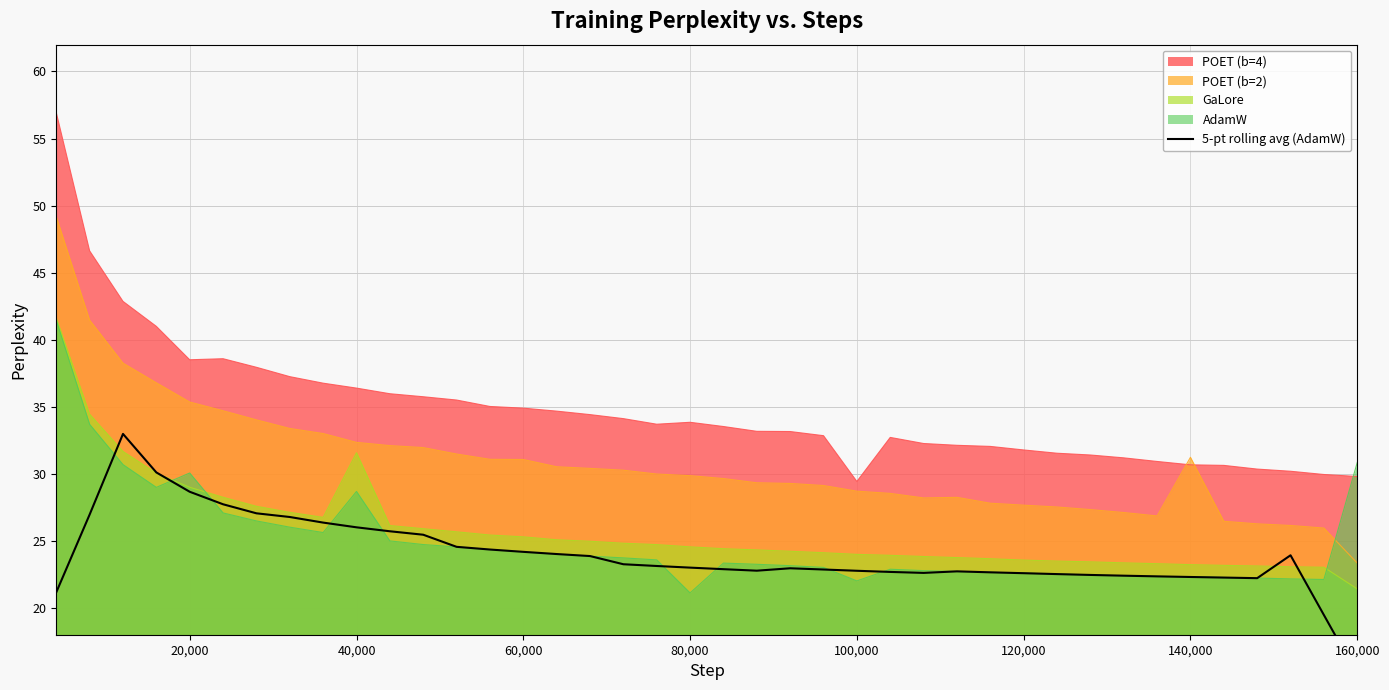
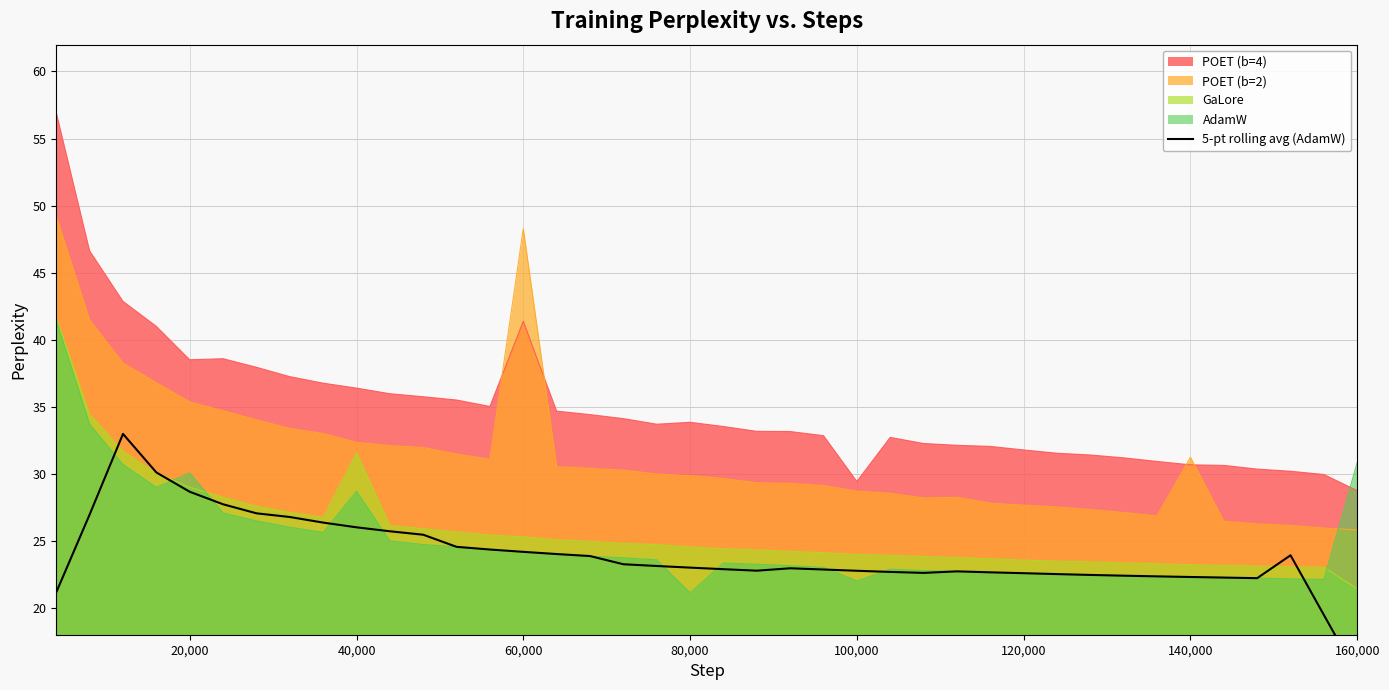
  {
    "POET (b=4)": {
      "20,000": 38.5,
      "40,000": 36.4,
-     "60,000": 34.9,
+     "60,000": 41.4,
      "80,000": 33.8,
      "100,000": 29.4,
      "120,000": 31.8,
      "140,000": 30.7,
-     "160,000": 29.8
+     "160,000": 28.7
    },
    "POET (b=2)": {
      "20,000": 35.4,
      "40,000": 32.3,
-     "60,000": 31.1,
+     "60,000": 48.3,
      "80,000": 29.9,
      "100,000": 28.7,
      "120,000": 27.7,
      "140,000": 31.2,
-     "160,000": 23.3
+     "160,000": 25.8
    },
    "GaLore": {
      "20,000": 29.0,
      "40,000": 31.6,
      "60,000": 25.3,
      "80,000": 24.6,
      "100,000": 24.0,
      "120,000": 23.6,
      "140,000": 23.2,
      "160,000": 21.4
    },
    "AdamW": {
      "20,000": 30.1,
      "40,000": 28.7,
      "80,000": 21.1,
      "100,000": 22.0,
      "160,000": 30.8
    },
    "5-pt rolling avg (AdamW)": {
      "20,000": 28.7,
      "40,000": 26.0,
      "80,000": 23.0,
      "100,000": 22.8
    }
  }
